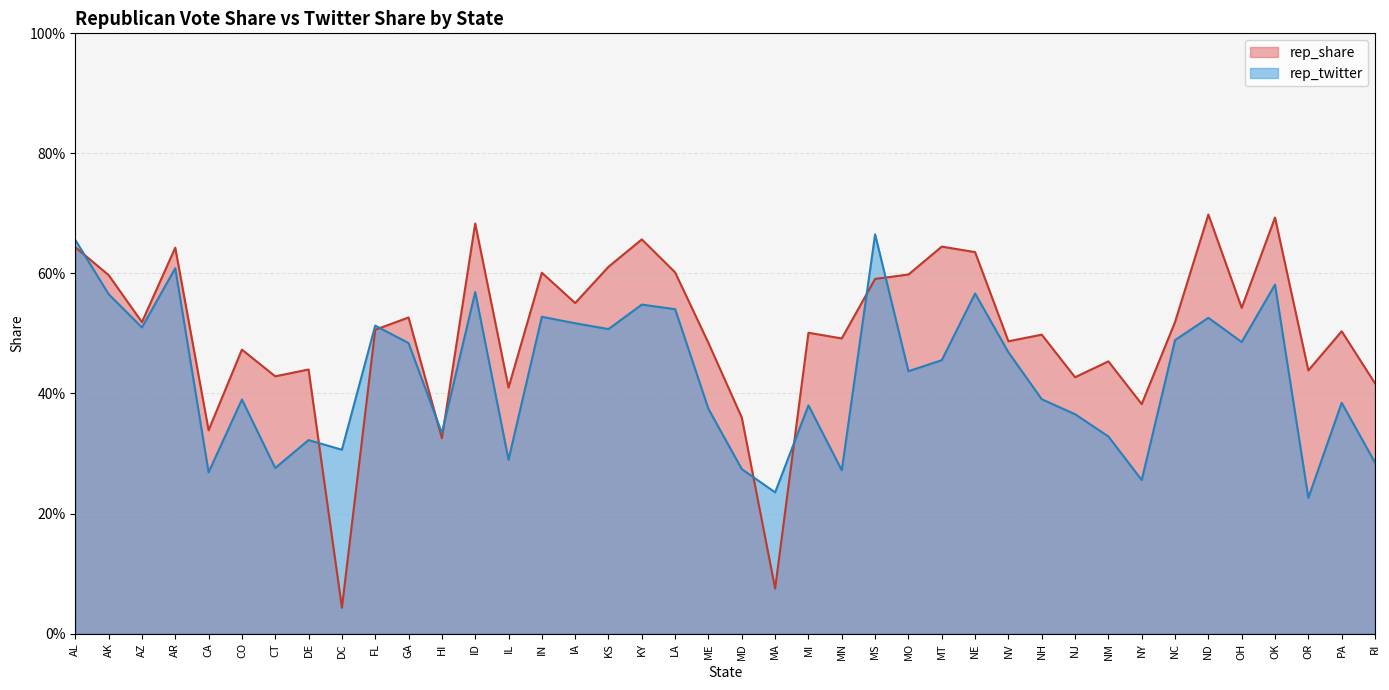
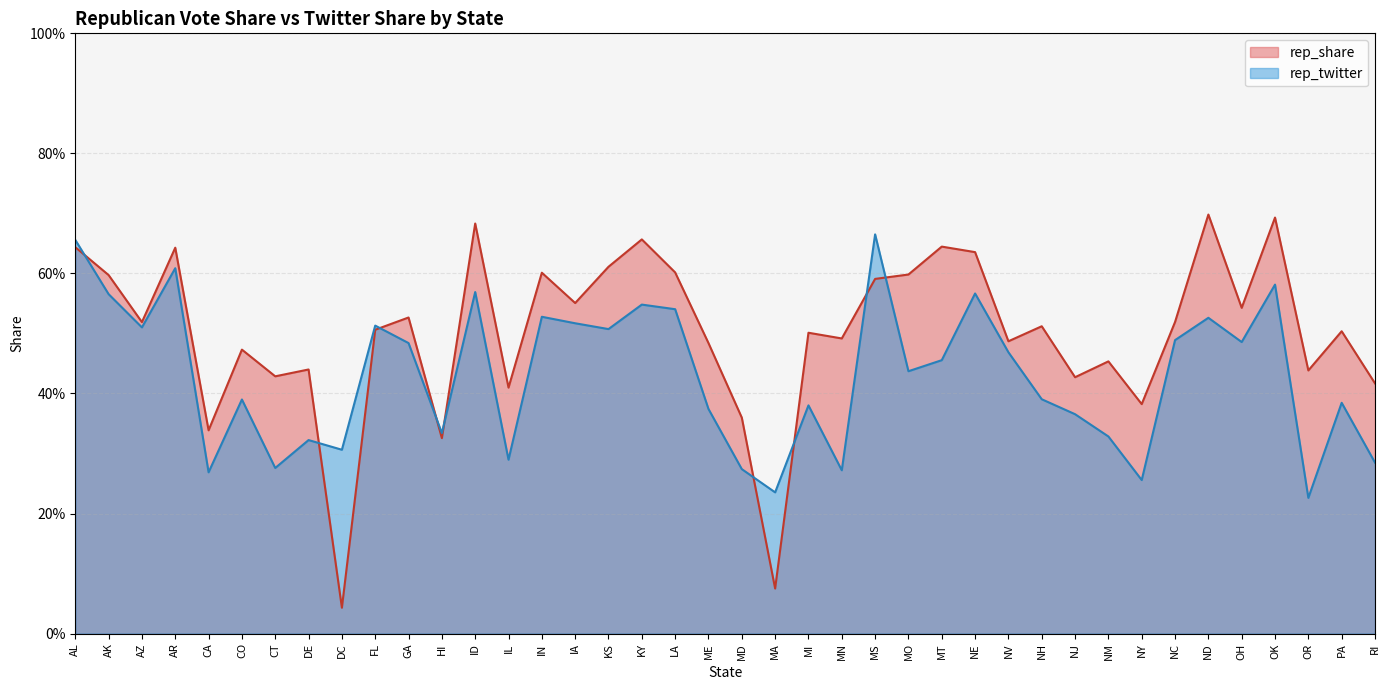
  {
    "rep_share": {
      "AL": "64%",
      "AK": "60%",
      "AZ": "52%",
      "AR": "64%",
      "CA": "34%",
      "CO": "47%",
      "CT": "43%",
      "DE": "44%",
      "DC": "4%",
      "FL": "51%",
      "GA": "53%",
      "HI": "33%",
      "ID": "68%",
      "IL": "41%",
      "IN": "60%",
      "IA": "55%",
      "KS": "61%",
      "KY": "66%",
      "LA": "60%",
      "ME": "48%",
      "MD": "36%",
      "MA": "8%",
      "MI": "50%",
      "MN": "49%",
      "MS": "59%",
      "MO": "60%",
      "MT": "64%",
      "NE": "64%",
      "NV": "49%",
-     "NH": "50%",
+     "NH": "51%",
      "NJ": "43%",
      "NM": "45%",
      "NY": "38%",
      "NC": "52%",
      "ND": "70%",
      "OH": "54%",
      "OK": "69%",
      "OR": "44%",
      "PA": "50%",
      "RI": "42%"
    },
    "rep_twitter": {
      "AL": "66%",
      "AK": "57%",
      "AZ": "51%",
      "AR": "61%",
      "CA": "27%",
      "CO": "39%",
      "CT": "28%",
      "DE": "32%",
      "DC": "31%",
      "FL": "51%",
      "GA": "48%",
      "HI": "33%",
      "ID": "57%",
      "IL": "29%",
      "IN": "53%",
      "IA": "52%",
      "KS": "51%",
      "KY": "55%",
      "LA": "54%",
      "ME": "37%",
      "MD": "27%",
      "MA": "24%",
      "MI": "38%",
      "MN": "27%",
      "MS": "67%",
      "MO": "44%",
      "MT": "46%",
      "NE": "57%",
      "NV": "47%",
      "NH": "39%",
      "NJ": "37%",
      "NM": "33%",
      "NY": "26%",
      "NC": "49%",
      "ND": "53%",
      "OH": "49%",
      "OK": "58%",
      "OR": "23%",
      "PA": "38%",
      "RI": "28%"
    }
  }
